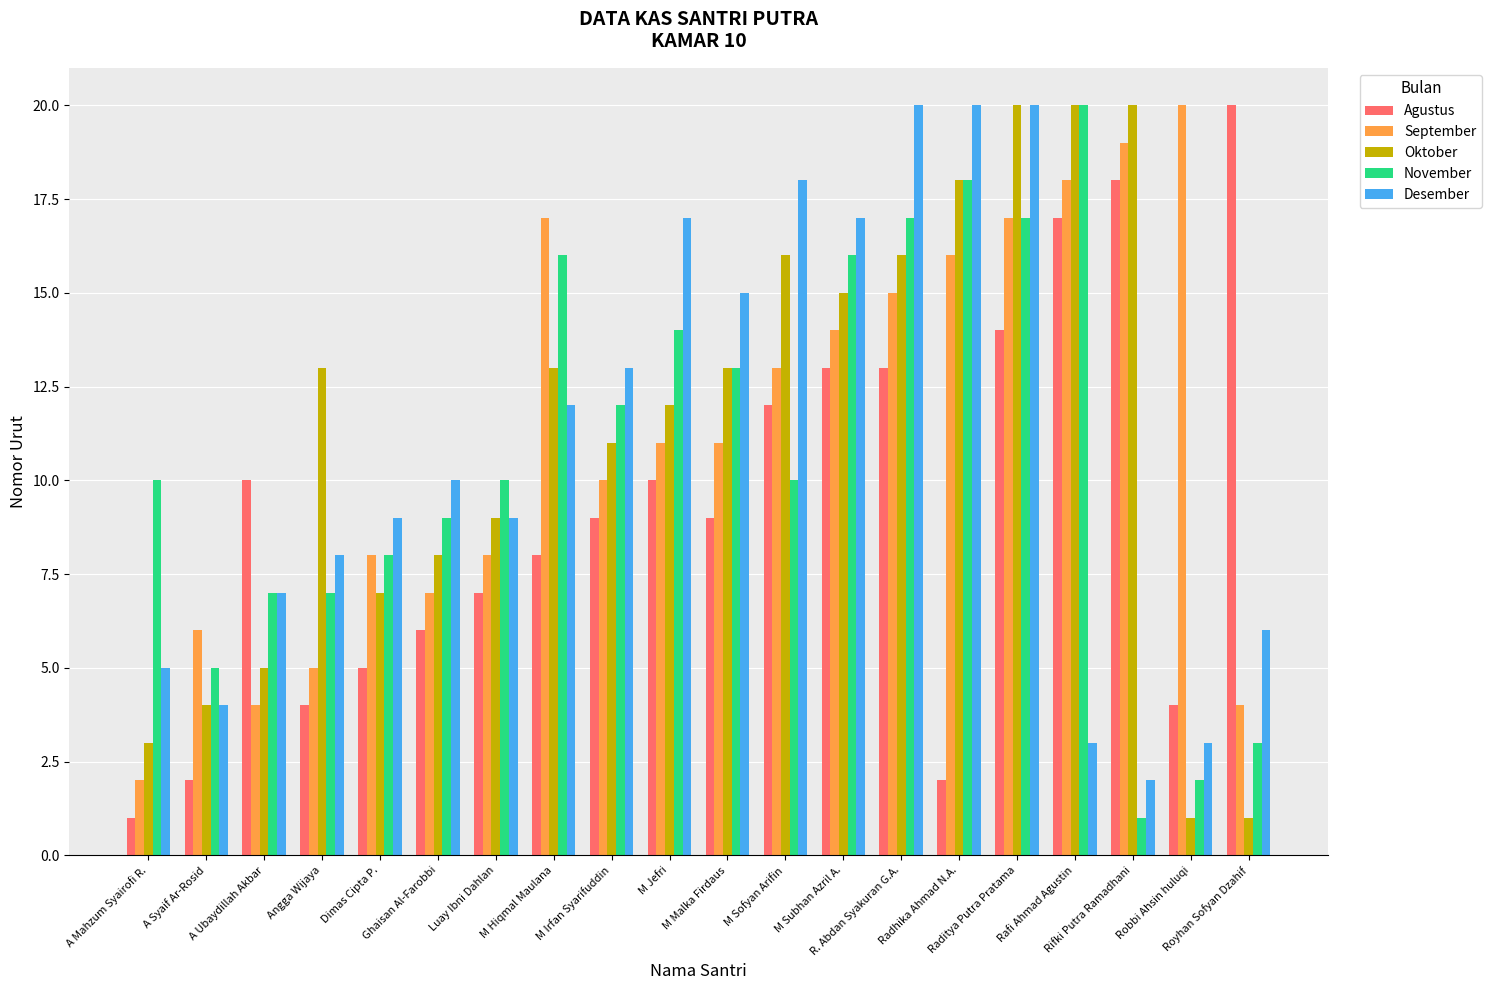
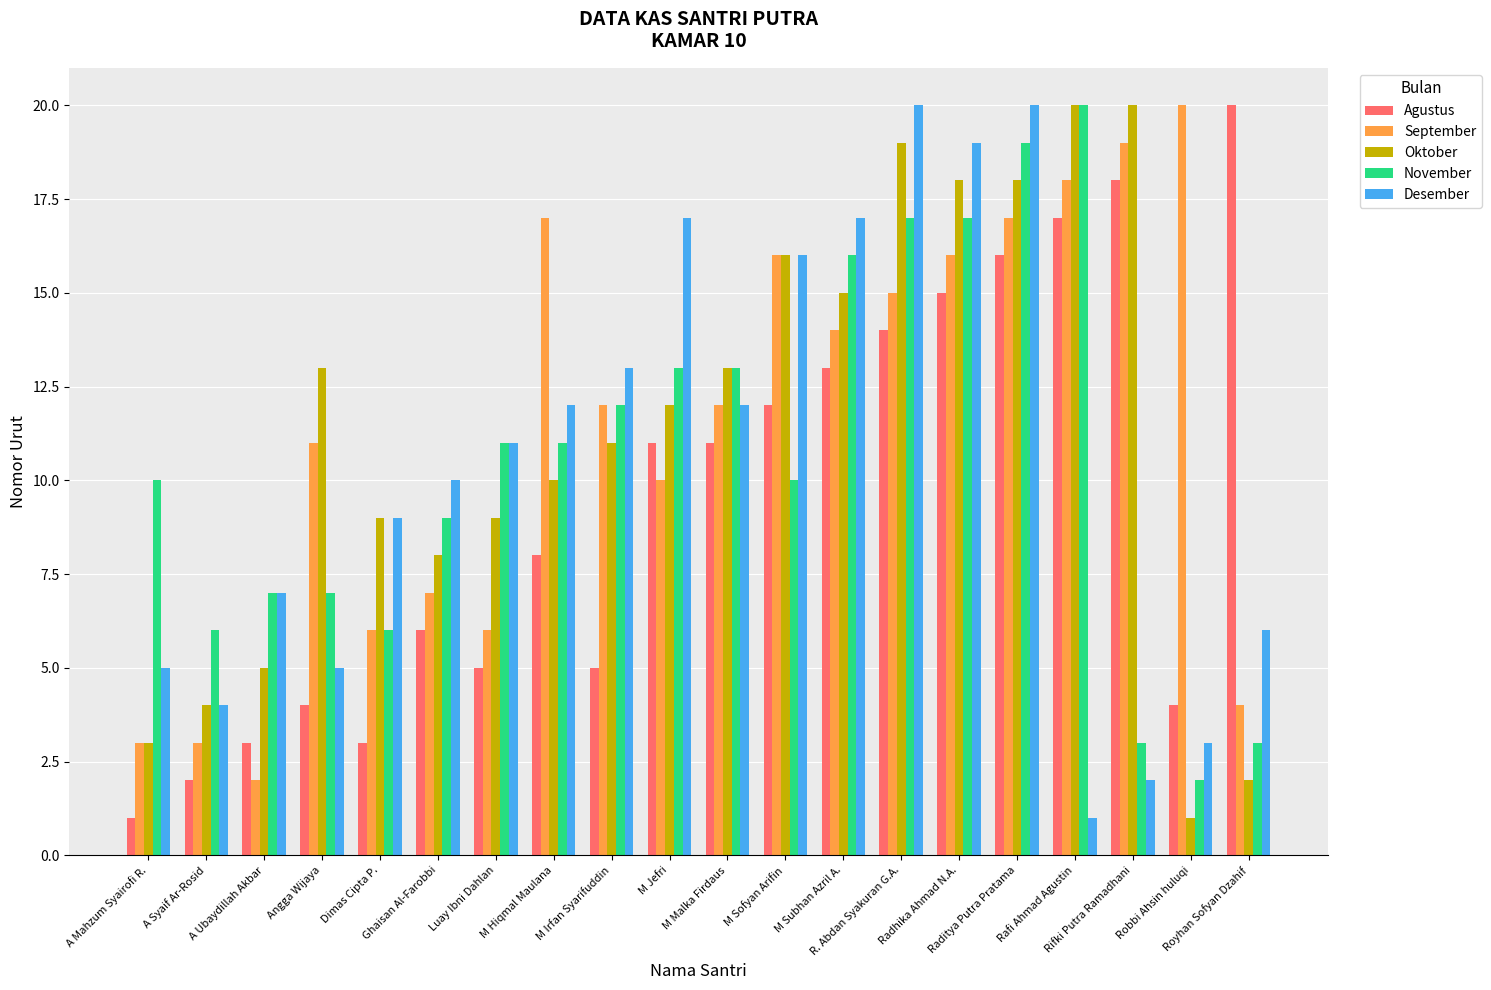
  {
    "Agustus": {
      "A Mahzum Syairofi R.": 1,
      "A Syaif Ar-Rosid": 2,
-     "A Ubaydillah Akbar": 10,
+     "A Ubaydillah Akbar": 3,
      "Angga Wijaya": 4,
-     "Dimas Cipta P.": 5,
+     "Dimas Cipta P.": 3,
      "Ghaisan Al-Farobbi": 6,
-     "Luay Ibni Dahlan": 7,
+     "Luay Ibni Dahlan": 5,
      "M Hiqmal Maulana": 8,
-     "M Irfan Syarifuddin": 9,
-     "M Jefri": 10,
-     "M Malka Firdaus": 9,
+     "M Irfan Syarifuddin": 5,
+     "M Jefri": 11,
+     "M Malka Firdaus": 11,
      "M Sofyan Arifin": 12,
      "M Subhan Azril A.": 13,
-     "R. Abdan Syakuran G.A.": 13,
-     "Radhika Ahmad N.A.": 2,
-     "Raditya Putra Pratama": 14,
+     "R. Abdan Syakuran G.A.": 14,
+     "Radhika Ahmad N.A.": 15,
+     "Raditya Putra Pratama": 16,
      "Rafi Ahmad Agustin": 17,
      "Rifki Putra Ramadhani": 18,
      "Robbi Ahsin huluqi": 4,
      "Royhan Sofyan Dzahif": 20
    },
    "September": {
-     "A Mahzum Syairofi R.": 2,
-     "A Syaif Ar-Rosid": 6,
-     "A Ubaydillah Akbar": 4,
-     "Angga Wijaya": 5,
-     "Dimas Cipta P.": 8,
+     "A Mahzum Syairofi R.": 3,
+     "A Syaif Ar-Rosid": 3,
+     "A Ubaydillah Akbar": 2,
+     "Angga Wijaya": 11,
+     "Dimas Cipta P.": 6,
      "Ghaisan Al-Farobbi": 7,
-     "Luay Ibni Dahlan": 8,
+     "Luay Ibni Dahlan": 6,
      "M Hiqmal Maulana": 17,
-     "M Irfan Syarifuddin": 10,
-     "M Jefri": 11,
-     "M Malka Firdaus": 11,
-     "M Sofyan Arifin": 13,
+     "M Irfan Syarifuddin": 12,
+     "M Jefri": 10,
+     "M Malka Firdaus": 12,
+     "M Sofyan Arifin": 16,
      "M Subhan Azril A.": 14,
      "R. Abdan Syakuran G.A.": 15,
      "Radhika Ahmad N.A.": 16,
      "Raditya Putra Pratama": 17,
      "Rafi Ahmad Agustin": 18,
      "Rifki Putra Ramadhani": 19,
      "Robbi Ahsin huluqi": 20,
      "Royhan Sofyan Dzahif": 4
    },
    "Oktober": {
      "A Mahzum Syairofi R.": 3,
      "A Syaif Ar-Rosid": 4,
      "A Ubaydillah Akbar": 5,
      "Angga Wijaya": 13,
-     "Dimas Cipta P.": 7,
+     "Dimas Cipta P.": 9,
      "Ghaisan Al-Farobbi": 8,
      "Luay Ibni Dahlan": 9,
-     "M Hiqmal Maulana": 13,
+     "M Hiqmal Maulana": 10,
      "M Irfan Syarifuddin": 11,
      "M Jefri": 12,
      "M Malka Firdaus": 13,
      "M Sofyan Arifin": 16,
      "M Subhan Azril A.": 15,
-     "R. Abdan Syakuran G.A.": 16,
+     "R. Abdan Syakuran G.A.": 19,
      "Radhika Ahmad N.A.": 18,
-     "Raditya Putra Pratama": 20,
+     "Raditya Putra Pratama": 18,
      "Rafi Ahmad Agustin": 20,
      "Rifki Putra Ramadhani": 20,
      "Robbi Ahsin huluqi": 1,
-     "Royhan Sofyan Dzahif": 1
+     "Royhan Sofyan Dzahif": 2
    },
    "November": {
      "A Mahzum Syairofi R.": 10,
-     "A Syaif Ar-Rosid": 5,
+     "A Syaif Ar-Rosid": 6,
      "A Ubaydillah Akbar": 7,
      "Angga Wijaya": 7,
-     "Dimas Cipta P.": 8,
+     "Dimas Cipta P.": 6,
      "Ghaisan Al-Farobbi": 9,
-     "Luay Ibni Dahlan": 10,
-     "M Hiqmal Maulana": 16,
+     "Luay Ibni Dahlan": 11,
+     "M Hiqmal Maulana": 11,
      "M Irfan Syarifuddin": 12,
-     "M Jefri": 14,
+     "M Jefri": 13,
      "M Malka Firdaus": 13,
      "M Sofyan Arifin": 10,
      "M Subhan Azril A.": 16,
      "R. Abdan Syakuran G.A.": 17,
-     "Radhika Ahmad N.A.": 18,
-     "Raditya Putra Pratama": 17,
+     "Radhika Ahmad N.A.": 17,
+     "Raditya Putra Pratama": 19,
      "Rafi Ahmad Agustin": 20,
-     "Rifki Putra Ramadhani": 1,
+     "Rifki Putra Ramadhani": 3,
      "Robbi Ahsin huluqi": 2,
      "Royhan Sofyan Dzahif": 3
    },
    "Desember": {
      "A Mahzum Syairofi R.": 5,
      "A Syaif Ar-Rosid": 4,
      "A Ubaydillah Akbar": 7,
-     "Angga Wijaya": 8,
+     "Angga Wijaya": 5,
      "Dimas Cipta P.": 9,
      "Ghaisan Al-Farobbi": 10,
-     "Luay Ibni Dahlan": 9,
+     "Luay Ibni Dahlan": 11,
      "M Hiqmal Maulana": 12,
      "M Irfan Syarifuddin": 13,
      "M Jefri": 17,
-     "M Malka Firdaus": 15,
-     "M Sofyan Arifin": 18,
+     "M Malka Firdaus": 12,
+     "M Sofyan Arifin": 16,
      "M Subhan Azril A.": 17,
      "R. Abdan Syakuran G.A.": 20,
-     "Radhika Ahmad N.A.": 20,
+     "Radhika Ahmad N.A.": 19,
      "Raditya Putra Pratama": 20,
-     "Rafi Ahmad Agustin": 3,
+     "Rafi Ahmad Agustin": 1,
      "Rifki Putra Ramadhani": 2,
      "Robbi Ahsin huluqi": 3,
      "Royhan Sofyan Dzahif": 6
    }
  }
